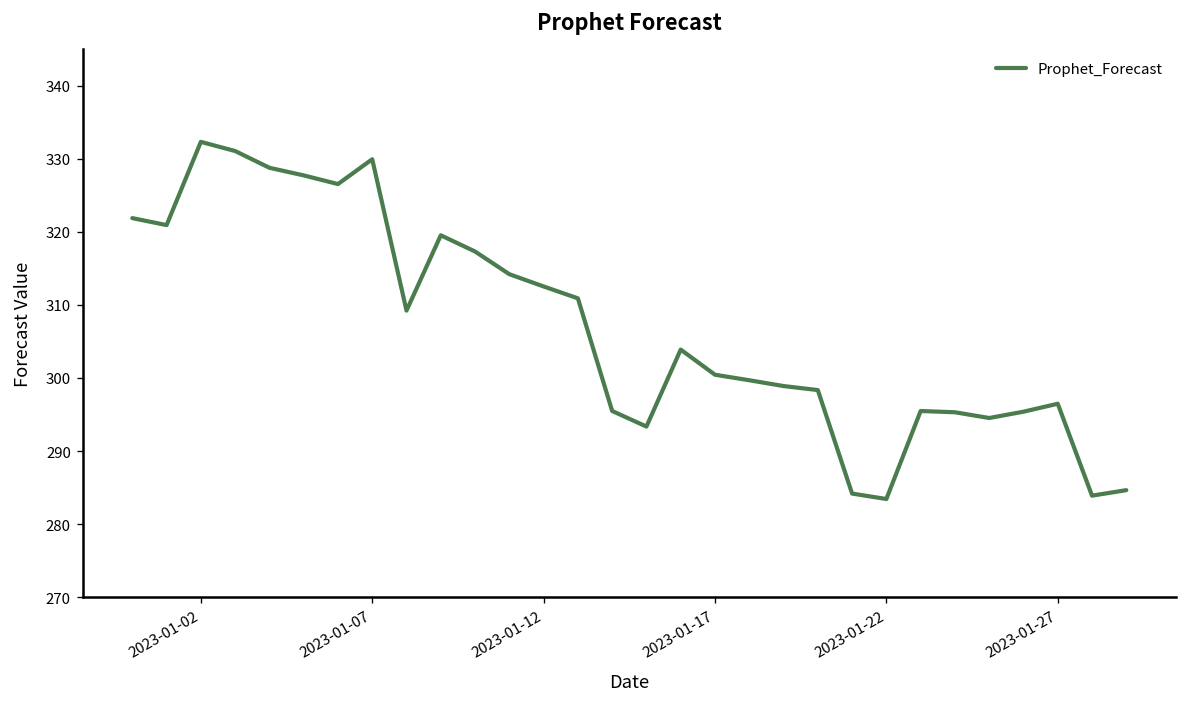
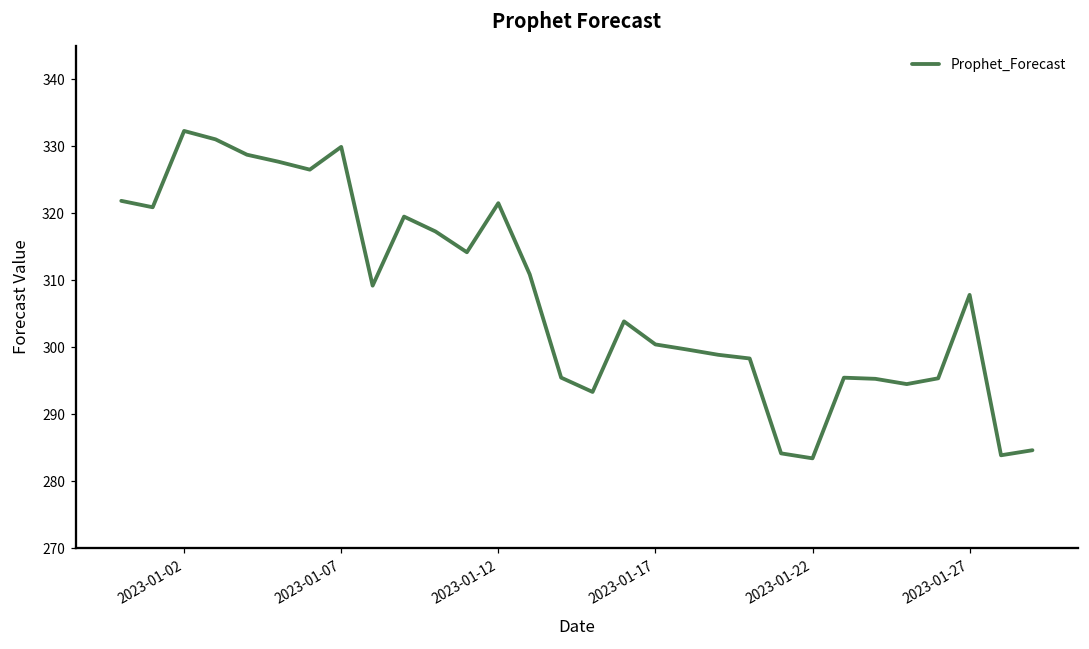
  {
    "2023-01-02": 332,
    "2023-01-07": 330,
-   "2023-01-12": 313,
+   "2023-01-12": 322,
    "2023-01-17": 300,
    "2023-01-22": 283,
-   "2023-01-27": 296
+   "2023-01-27": 308
  }
